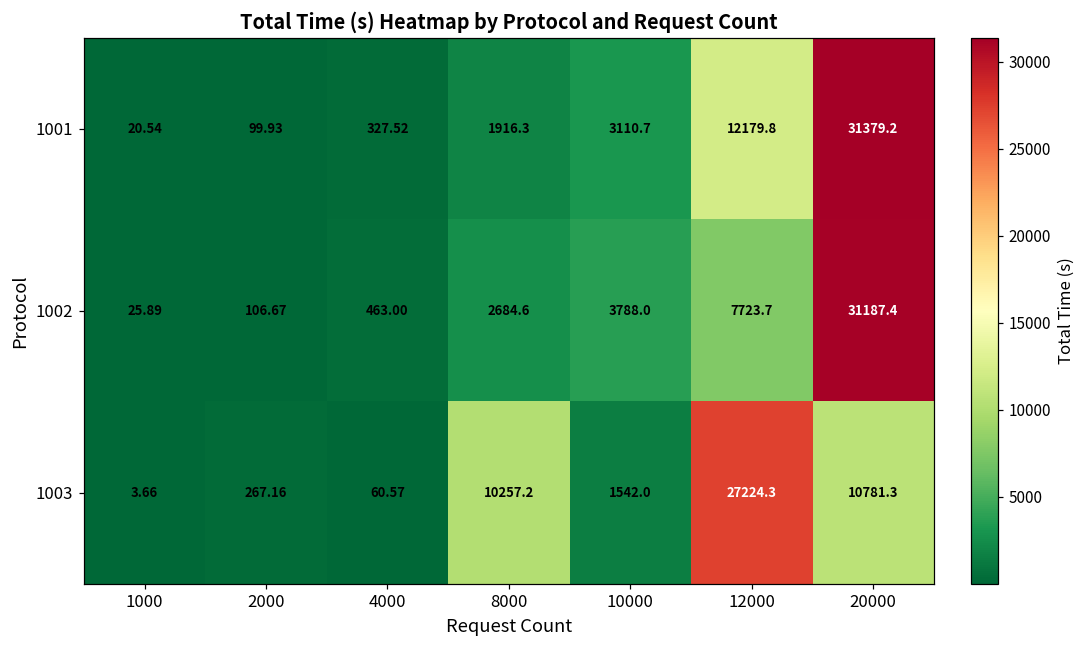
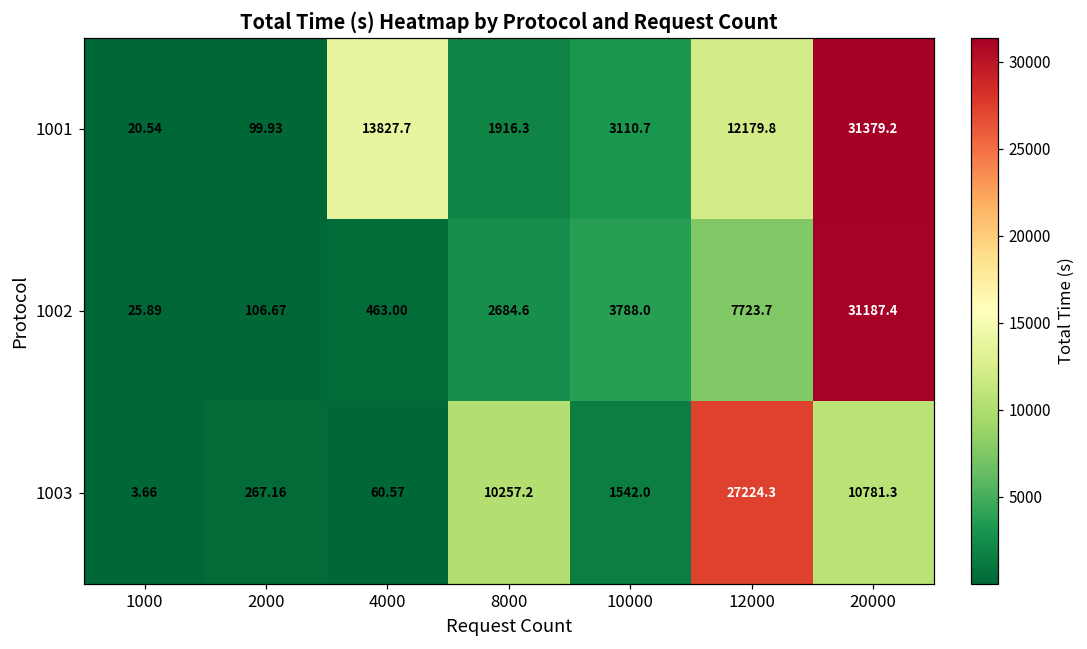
  {
    "1001": {
      "1000": 20.54,
      "2000": 99.93,
-     "4000": 327.52,
+     "4000": 13827.7,
      "8000": 1916.3,
      "10000": 3110.7,
      "12000": 12179.8,
      "20000": 31379.2
    },
    "1002": {
      "1000": 25.89,
      "2000": 106.67,
      "4000": 463.00,
      "8000": 2684.6,
      "10000": 3788.0,
      "12000": 7723.7,
      "20000": 31187.4
    },
    "1003": {
      "1000": 3.66,
      "2000": 267.16,
      "4000": 60.57,
      "8000": 10257.2,
      "10000": 1542.0,
      "12000": 27224.3,
      "20000": 10781.3
    }
  }
